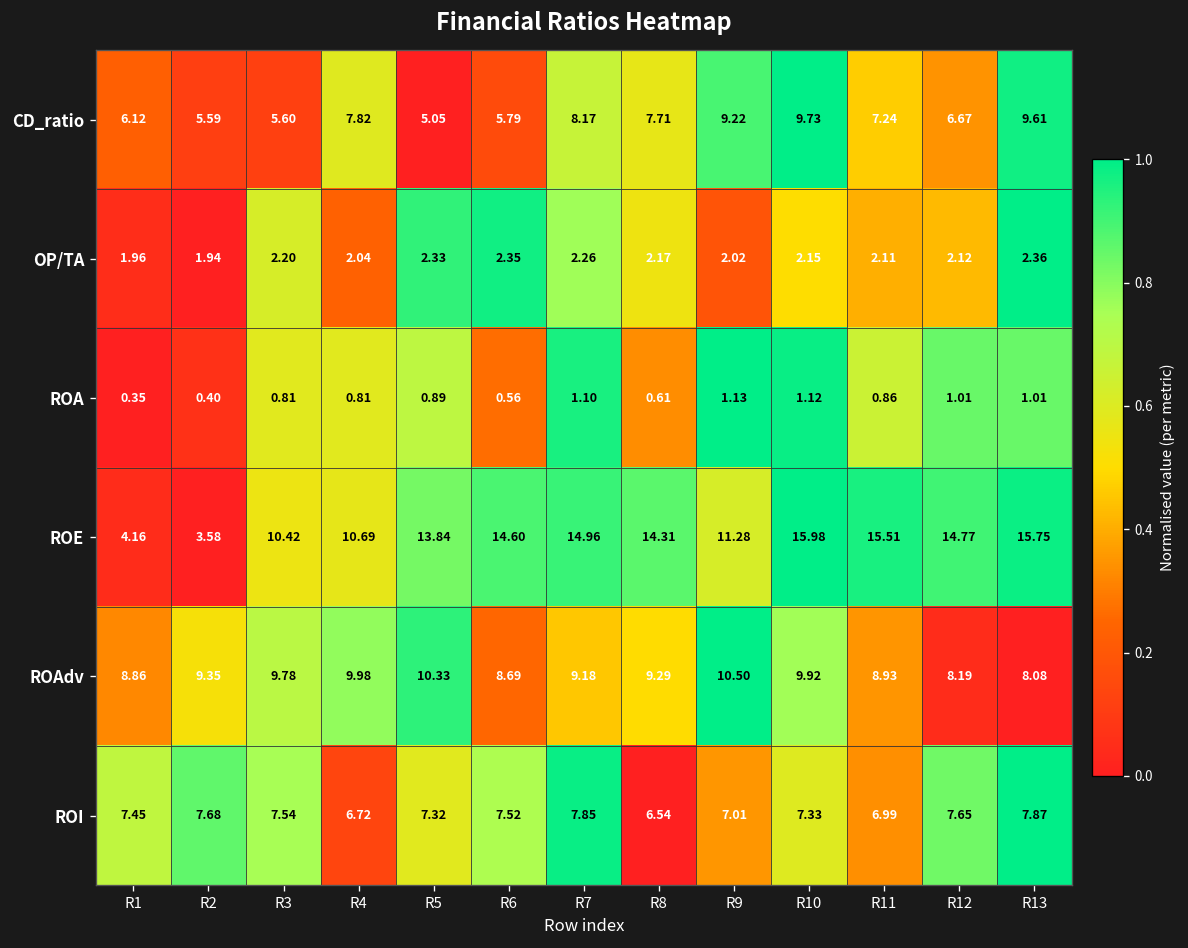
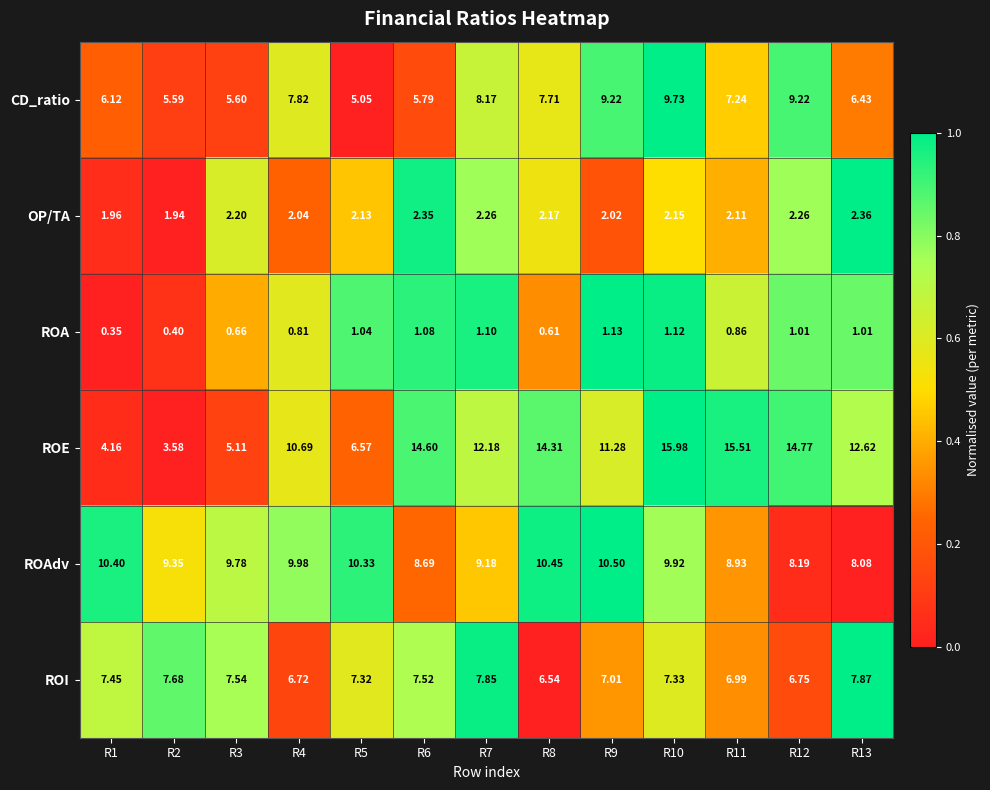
  {
    "CD_ratio": {
      "R1": 6.12,
      "R2": 5.59,
      "R3": 5.60,
      "R4": 7.82,
      "R5": 5.05,
      "R6": 5.79,
      "R7": 8.17,
      "R8": 7.71,
      "R9": 9.22,
      "R10": 9.73,
      "R11": 7.24,
-     "R12": 6.67,
-     "R13": 9.61
+     "R12": 9.22,
+     "R13": 6.43
    },
    "OP/TA": {
      "R1": 1.96,
      "R2": 1.94,
      "R3": 2.20,
      "R4": 2.04,
-     "R5": 2.33,
+     "R5": 2.13,
      "R6": 2.35,
      "R7": 2.26,
      "R8": 2.17,
      "R9": 2.02,
      "R10": 2.15,
      "R11": 2.11,
-     "R12": 2.12,
+     "R12": 2.26,
      "R13": 2.36
    },
    "ROA": {
      "R1": 0.35,
      "R2": 0.40,
-     "R3": 0.81,
+     "R3": 0.66,
      "R4": 0.81,
-     "R5": 0.89,
-     "R6": 0.56,
+     "R5": 1.04,
+     "R6": 1.08,
      "R7": 1.10,
      "R8": 0.61,
      "R9": 1.13,
      "R10": 1.12,
      "R11": 0.86,
      "R12": 1.01,
      "R13": 1.01
    },
    "ROE": {
      "R1": 4.16,
      "R2": 3.58,
-     "R3": 10.42,
+     "R3": 5.11,
      "R4": 10.69,
-     "R5": 13.84,
+     "R5": 6.57,
      "R6": 14.60,
-     "R7": 14.96,
+     "R7": 12.18,
      "R8": 14.31,
      "R9": 11.28,
      "R10": 15.98,
      "R11": 15.51,
      "R12": 14.77,
-     "R13": 15.75
+     "R13": 12.62
    },
    "ROAdv": {
-     "R1": 8.86,
+     "R1": 10.40,
      "R2": 9.35,
      "R3": 9.78,
      "R4": 9.98,
      "R5": 10.33,
      "R6": 8.69,
      "R7": 9.18,
-     "R8": 9.29,
+     "R8": 10.45,
      "R9": 10.50,
      "R10": 9.92,
      "R11": 8.93,
      "R12": 8.19,
      "R13": 8.08
    },
    "ROI": {
      "R1": 7.45,
      "R2": 7.68,
      "R3": 7.54,
      "R4": 6.72,
      "R5": 7.32,
      "R6": 7.52,
      "R7": 7.85,
      "R8": 6.54,
      "R9": 7.01,
      "R10": 7.33,
      "R11": 6.99,
-     "R12": 7.65,
+     "R12": 6.75,
      "R13": 7.87
    }
  }
